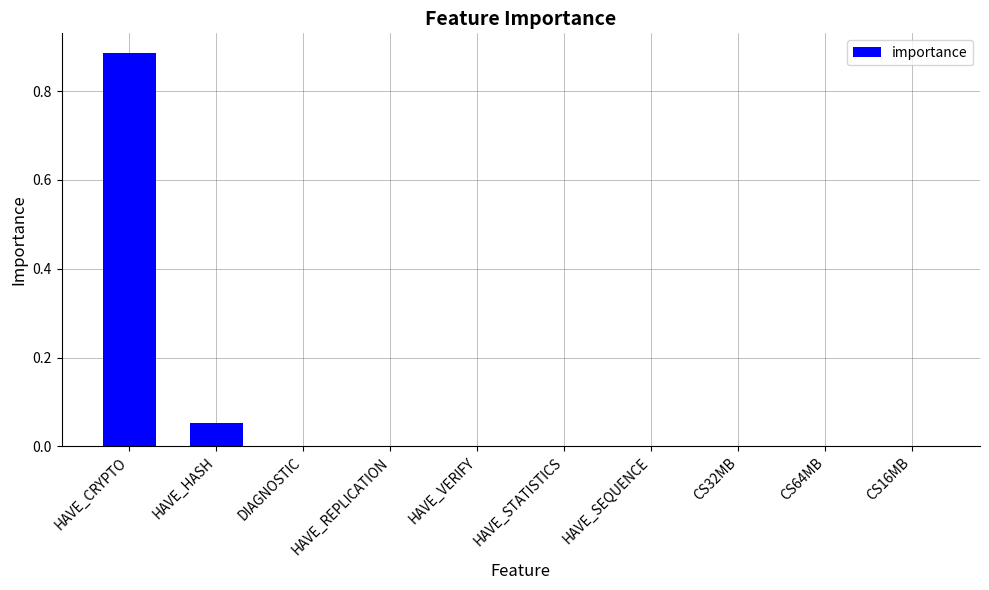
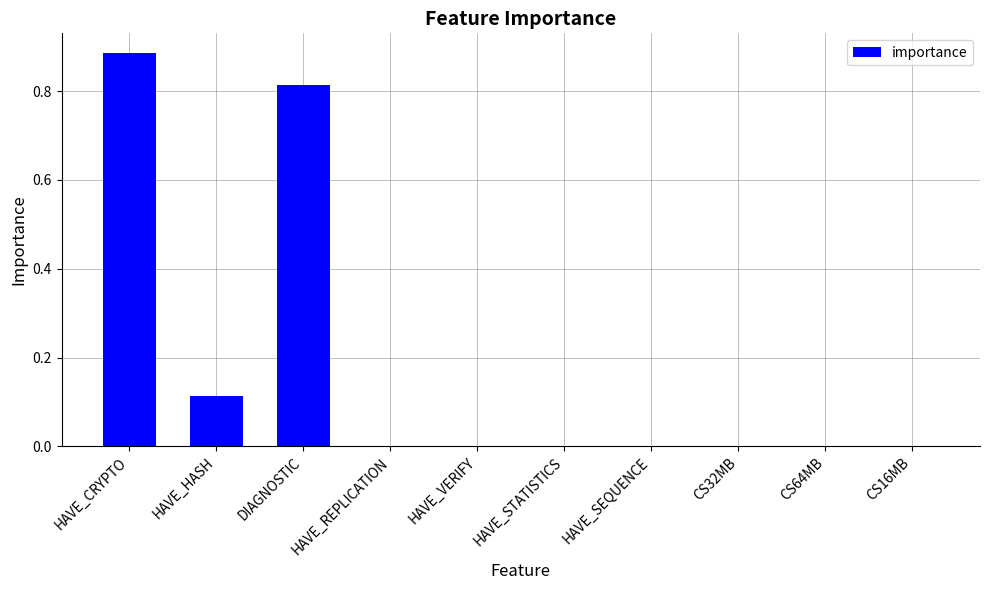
  {
    "HAVE_CRYPTO": 0.89,
-   "HAVE_HASH": 0.05,
-   "DIAGNOSTIC": 0.00
+   "HAVE_HASH": 0.11,
+   "DIAGNOSTIC": 0.81
  }
